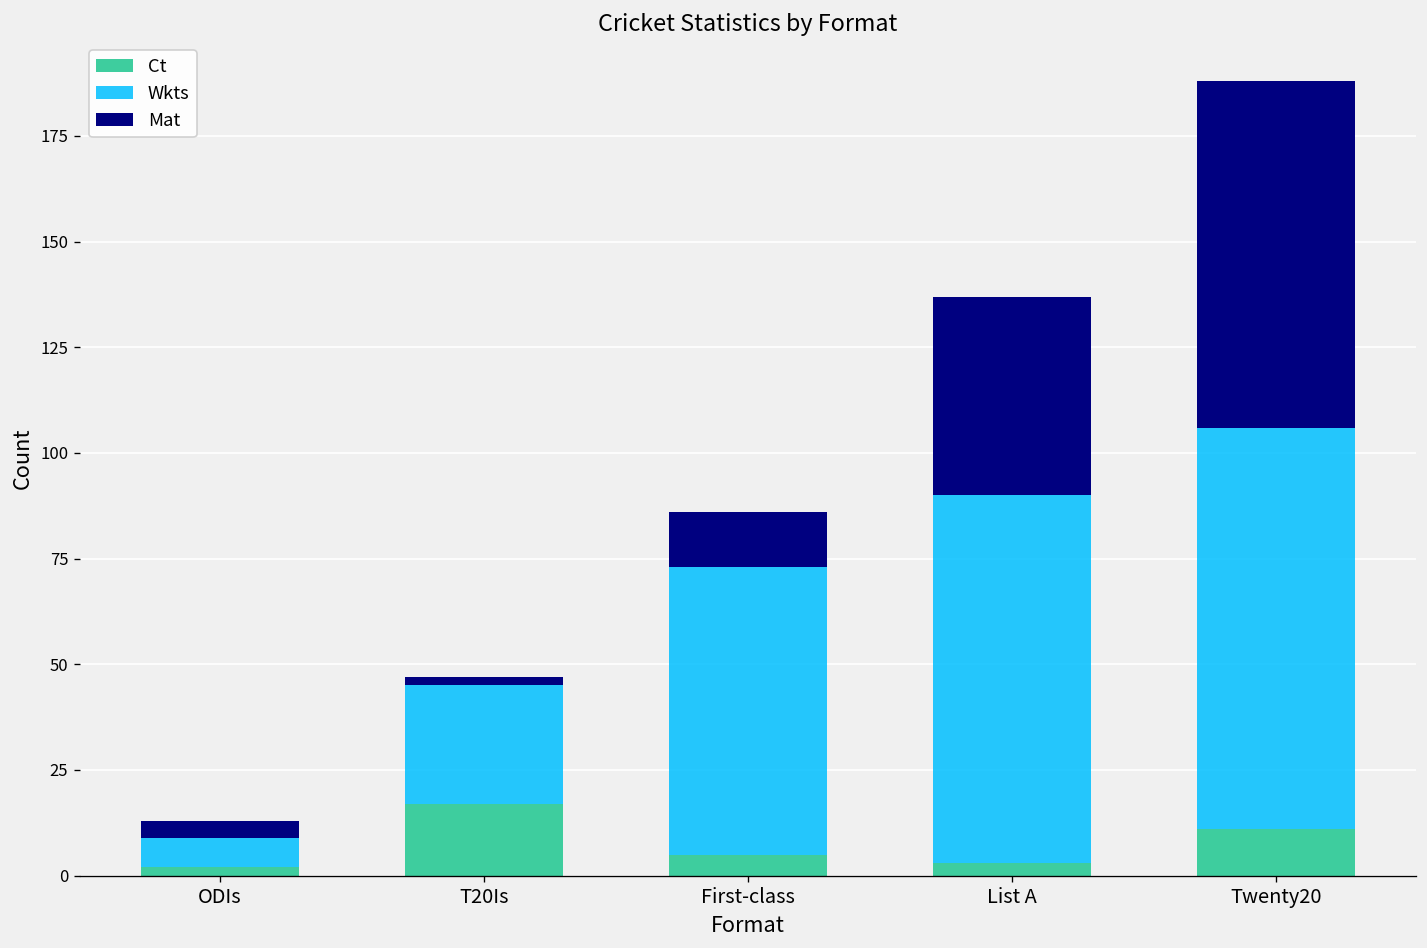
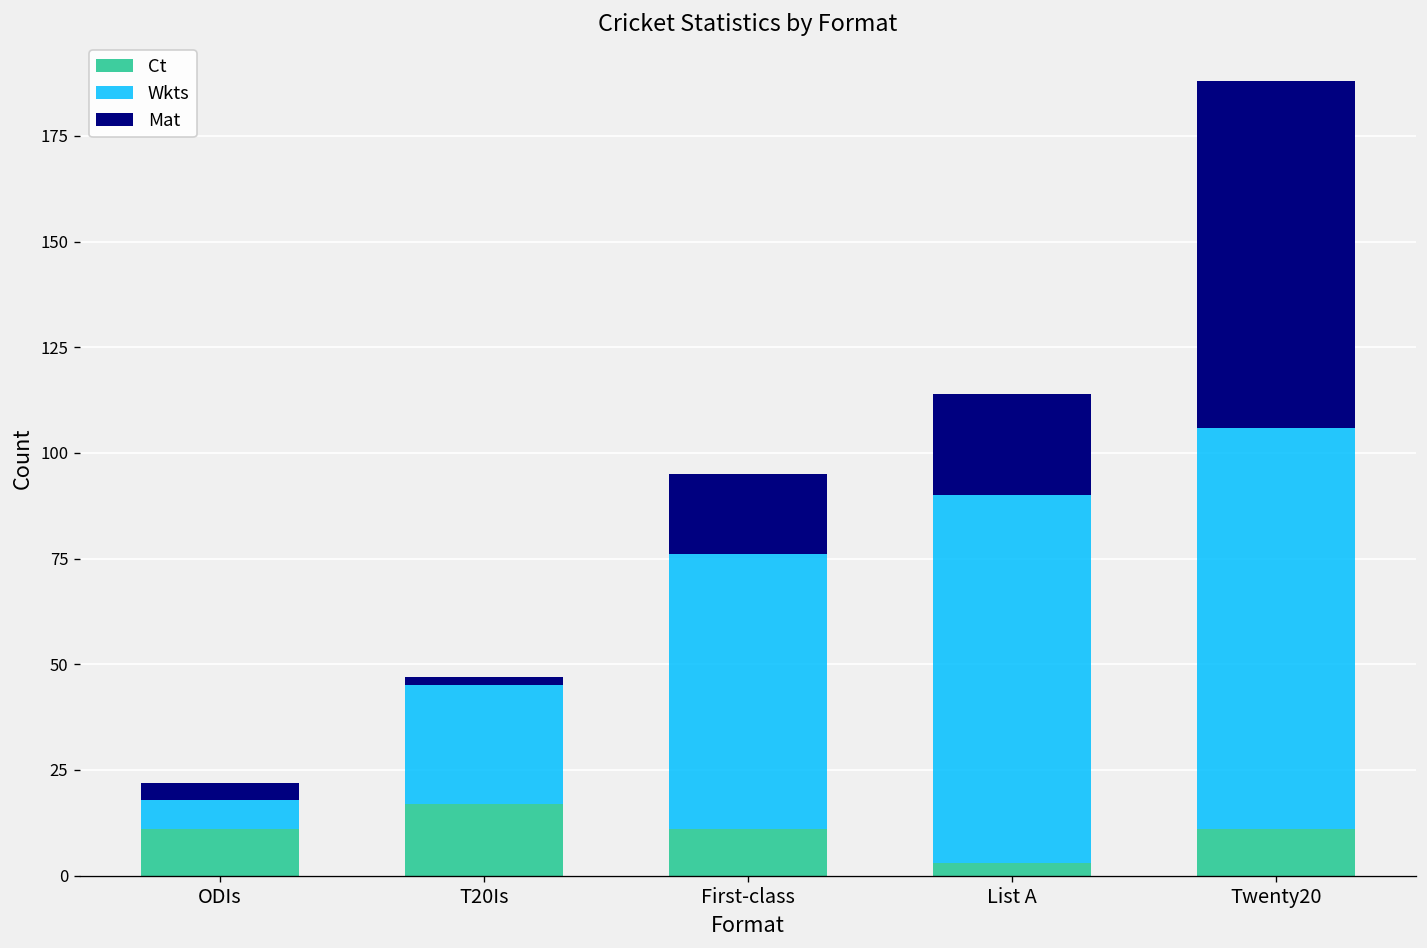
  {
    "Ct": {
-     "ODIs": 2,
+     "ODIs": 11,
      "T20Is": 17,
-     "First-class": 5,
+     "First-class": 11,
      "List A": 3,
      "Twenty20": 11
    },
    "Wkts": {
      "ODIs": 7,
      "T20Is": 28,
-     "First-class": 68,
+     "First-class": 65,
      "List A": 87,
      "Twenty20": 95
    },
    "Mat": {
      "ODIs": 4,
      "T20Is": 2,
-     "First-class": 13,
-     "List A": 47,
+     "First-class": 19,
+     "List A": 24,
      "Twenty20": 82
    }
  }
